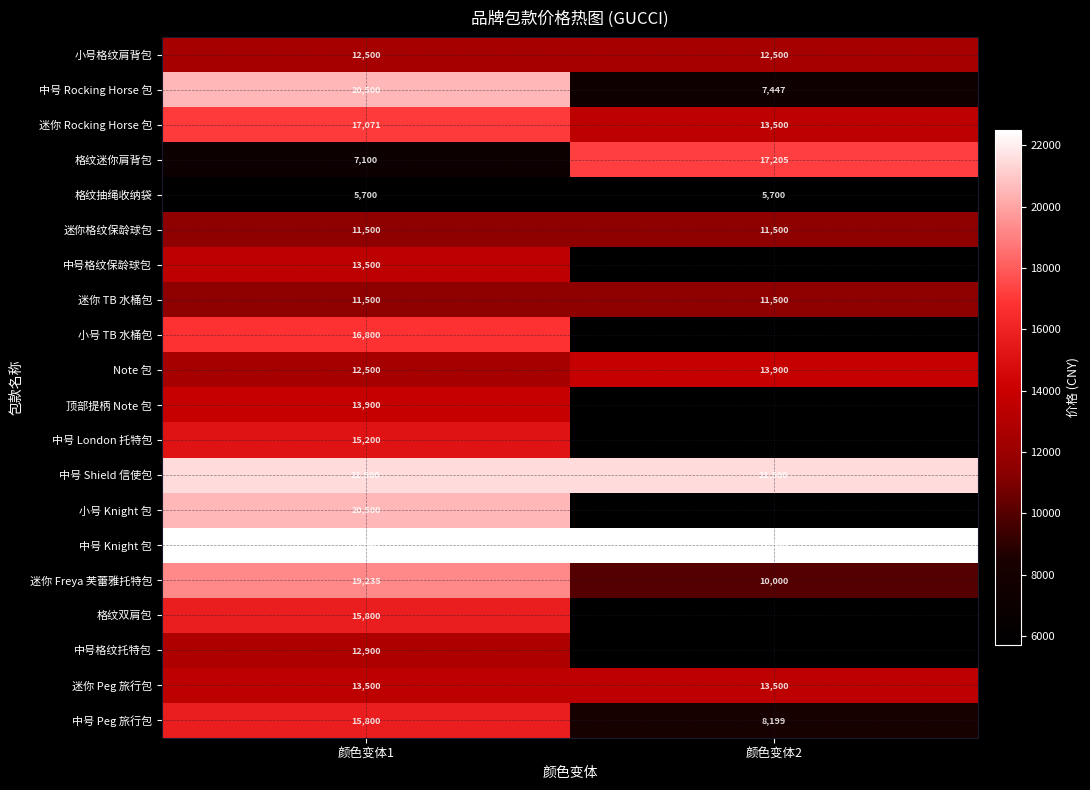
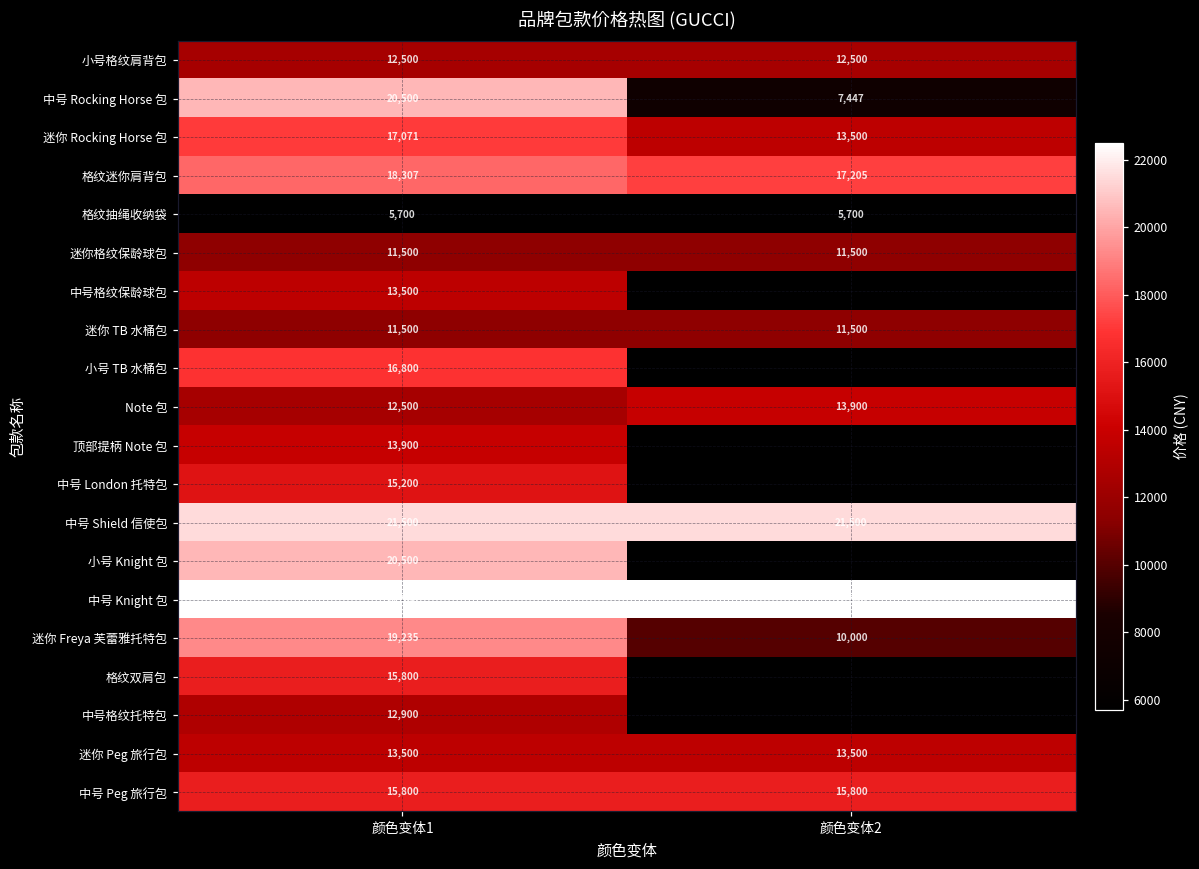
  {
    "小号格纹肩背包": {
      "颜色变体1": "12,500",
      "颜色变体2": "12,500"
    },
    "中号 Rocking Horse 包": {
      "颜色变体1": "20,500",
      "颜色变体2": "7,447"
    },
    "迷你 Rocking Horse 包": {
      "颜色变体1": "17,071",
      "颜色变体2": "13,500"
    },
    "格纹迷你肩背包": {
-     "颜色变体1": "7,100",
+     "颜色变体1": "18,307",
      "颜色变体2": "17,205"
    },
    "格纹抽绳收纳袋": {
      "颜色变体1": "5,700",
      "颜色变体2": "5,700"
    },
    "迷你格纹保龄球包": {
      "颜色变体1": "11,500",
      "颜色变体2": "11,500"
    },
    "中号格纹保龄球包": {
      "颜色变体1": "13,500"
    },
    "迷你 TB 水桶包": {
      "颜色变体1": "11,500",
      "颜色变体2": "11,500"
    },
    "小号 TB 水桶包": {
      "颜色变体1": "16,800"
    },
    "Note 包": {
      "颜色变体1": "12,500",
      "颜色变体2": "13,900"
    },
    "顶部提柄 Note 包": {
      "颜色变体1": "13,900"
    },
    "中号 London 托特包": {
      "颜色变体1": "15,200"
    },
    "小号 Knight 包": {
      "颜色变体1": "20,500"
    },
    "迷你 Freya 芙蕾雅托特包": {
      "颜色变体1": "19,235",
      "颜色变体2": "10,000"
    },
    "格纹双肩包": {
      "颜色变体1": "15,800"
    },
    "中号格纹托特包": {
      "颜色变体1": "12,900"
    },
    "迷你 Peg 旅行包": {
      "颜色变体1": "13,500",
      "颜色变体2": "13,500"
    },
    "中号 Peg 旅行包": {
      "颜色变体1": "15,800",
-     "颜色变体2": "8,199"
+     "颜色变体2": "15,800"
    }
  }
